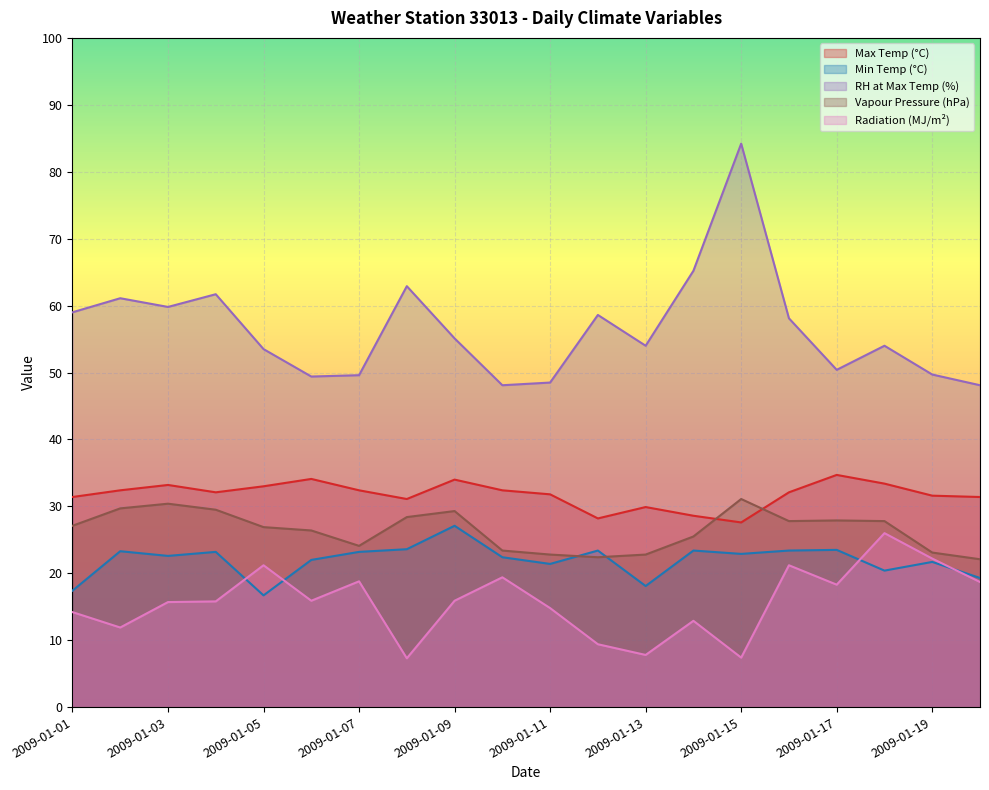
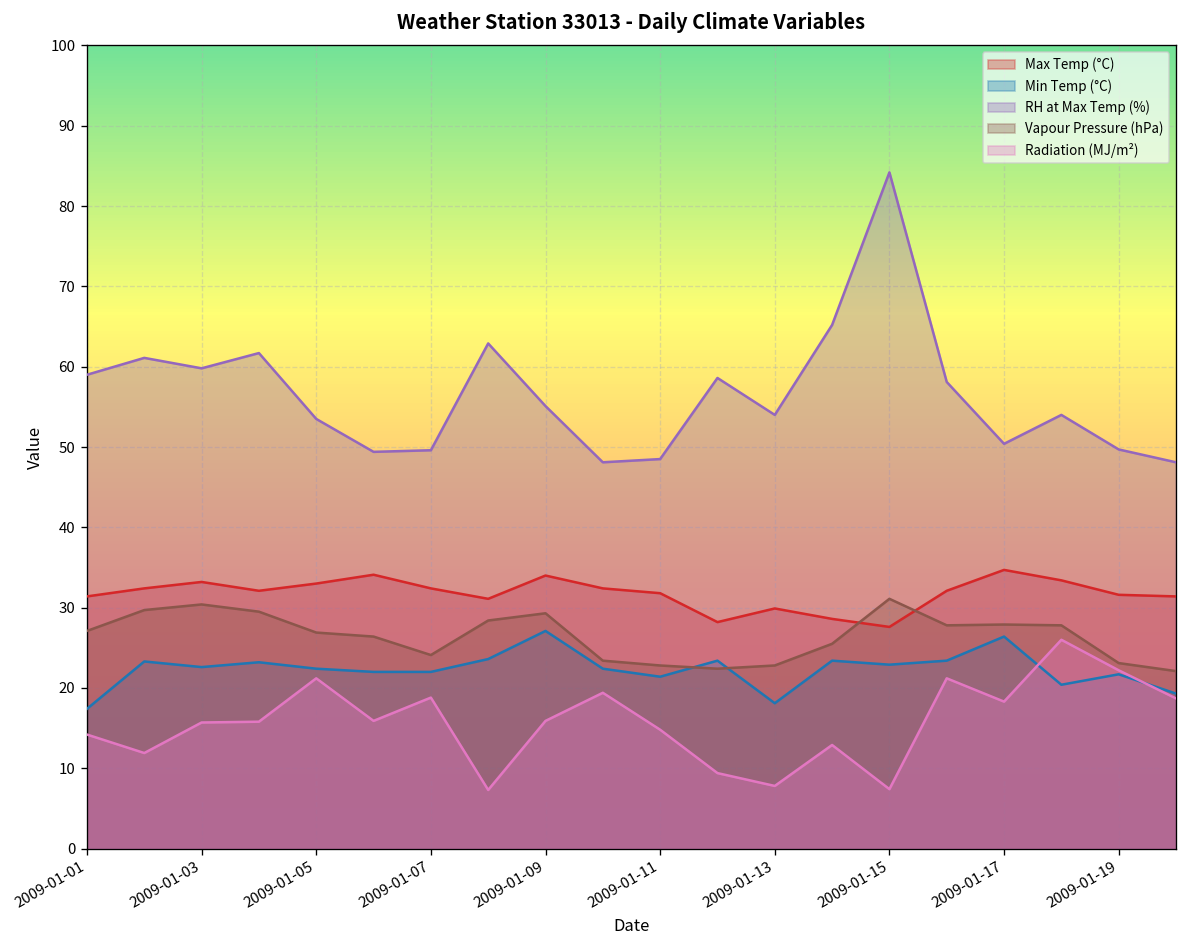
  {
    "Min Temp (°C)": {
      "2009-01-01": 17,
      "2009-01-03": 23,
-     "2009-01-05": 17,
-     "2009-01-07": 23,
+     "2009-01-05": 22,
+     "2009-01-07": 22,
      "2009-01-09": 27,
      "2009-01-11": 21,
      "2009-01-13": 18,
      "2009-01-15": 23,
-     "2009-01-17": 24,
+     "2009-01-17": 26,
      "2009-01-19": 22
    }
  }
